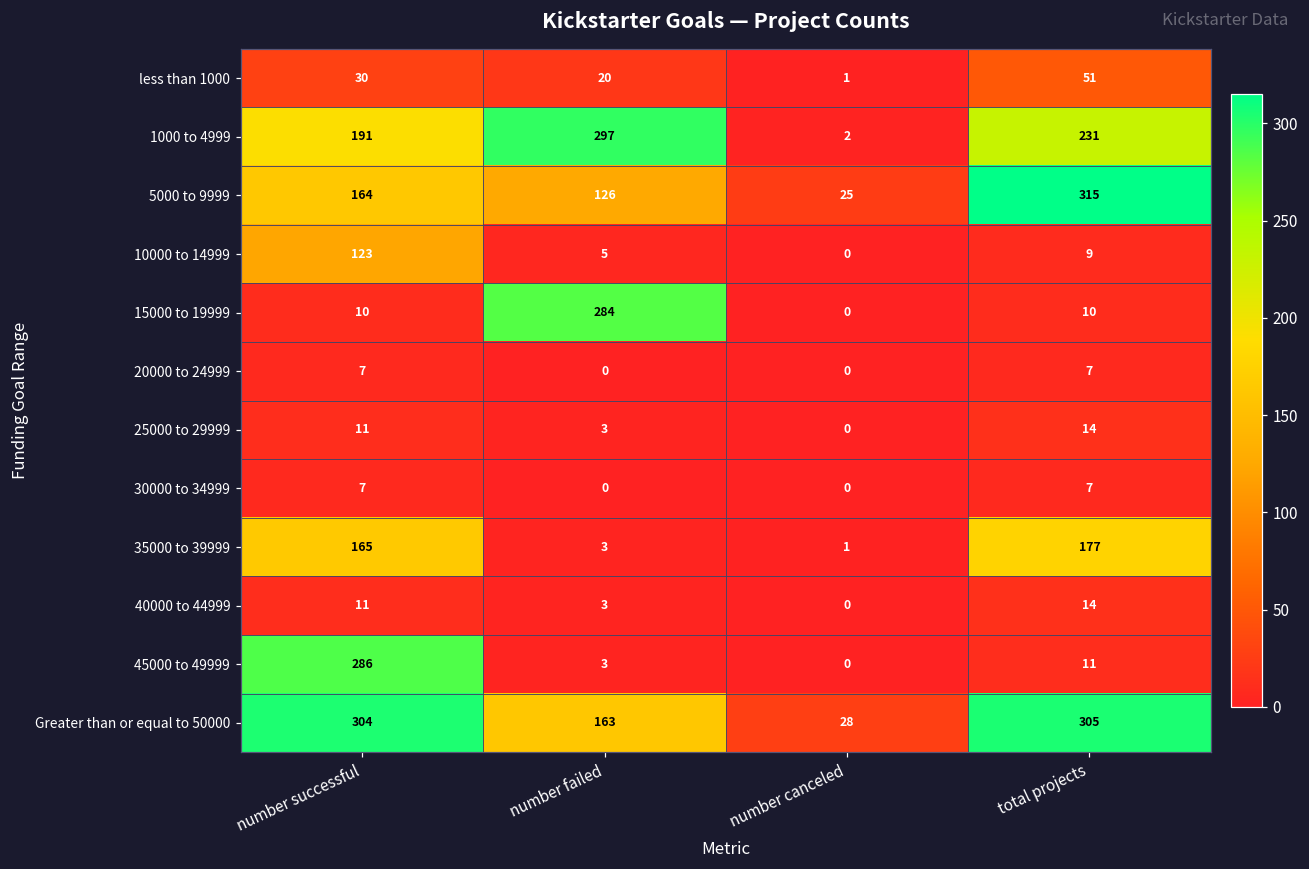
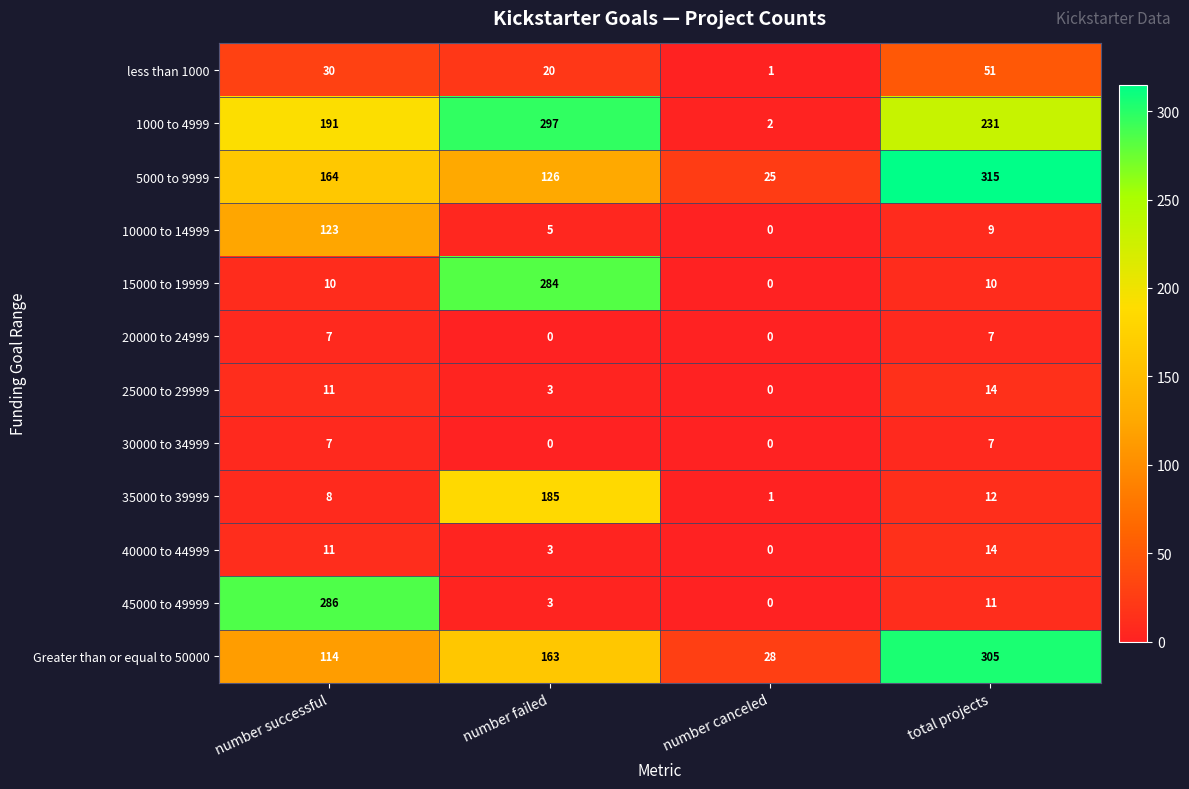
  {
    "less than 1000": {
      "number successful": 30,
      "number failed": 20,
      "number canceled": 1,
      "total projects": 51
    },
    "1000 to 4999": {
      "number successful": 191,
      "number failed": 297,
      "number canceled": 2,
      "total projects": 231
    },
    "5000 to 9999": {
      "number successful": 164,
      "number failed": 126,
      "number canceled": 25,
      "total projects": 315
    },
    "10000 to 14999": {
      "number successful": 123,
      "number failed": 5,
      "number canceled": 0,
      "total projects": 9
    },
    "15000 to 19999": {
      "number successful": 10,
      "number failed": 284,
      "number canceled": 0,
      "total projects": 10
    },
    "20000 to 24999": {
      "number successful": 7,
      "number failed": 0,
      "number canceled": 0,
      "total projects": 7
    },
    "25000 to 29999": {
      "number successful": 11,
      "number failed": 3,
      "number canceled": 0,
      "total projects": 14
    },
    "30000 to 34999": {
      "number successful": 7,
      "number failed": 0,
      "number canceled": 0,
      "total projects": 7
    },
    "35000 to 39999": {
-     "number successful": 165,
-     "number failed": 3,
+     "number successful": 8,
+     "number failed": 185,
      "number canceled": 1,
-     "total projects": 177
+     "total projects": 12
    },
    "40000 to 44999": {
      "number successful": 11,
      "number failed": 3,
      "number canceled": 0,
      "total projects": 14
    },
    "45000 to 49999": {
      "number successful": 286,
      "number failed": 3,
      "number canceled": 0,
      "total projects": 11
    },
    "Greater than or equal to 50000": {
-     "number successful": 304,
+     "number successful": 114,
      "number failed": 163,
      "number canceled": 28,
      "total projects": 305
    }
  }
